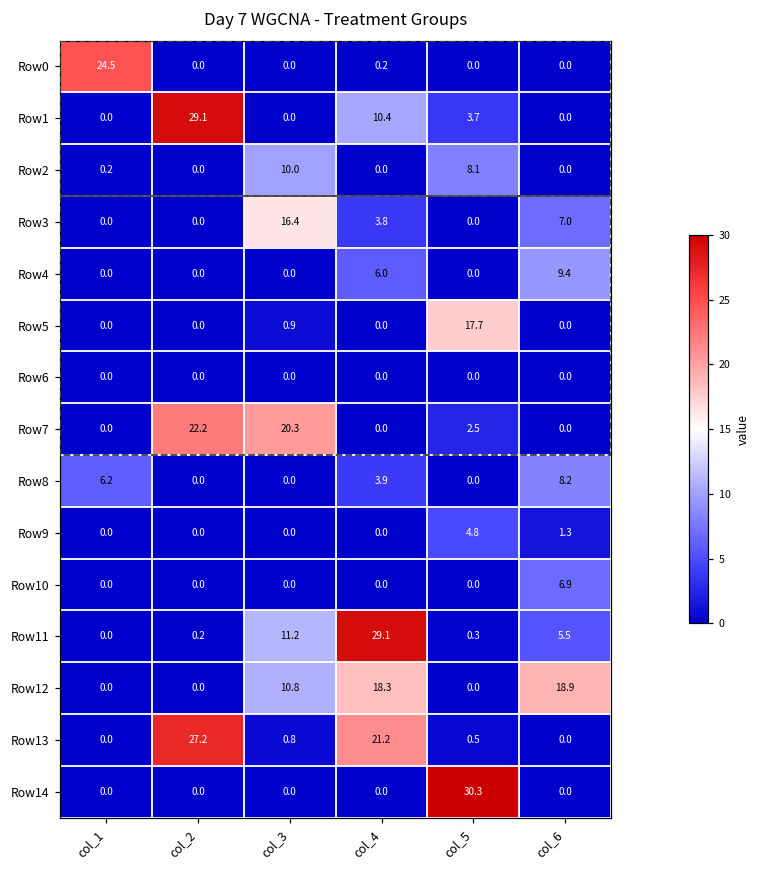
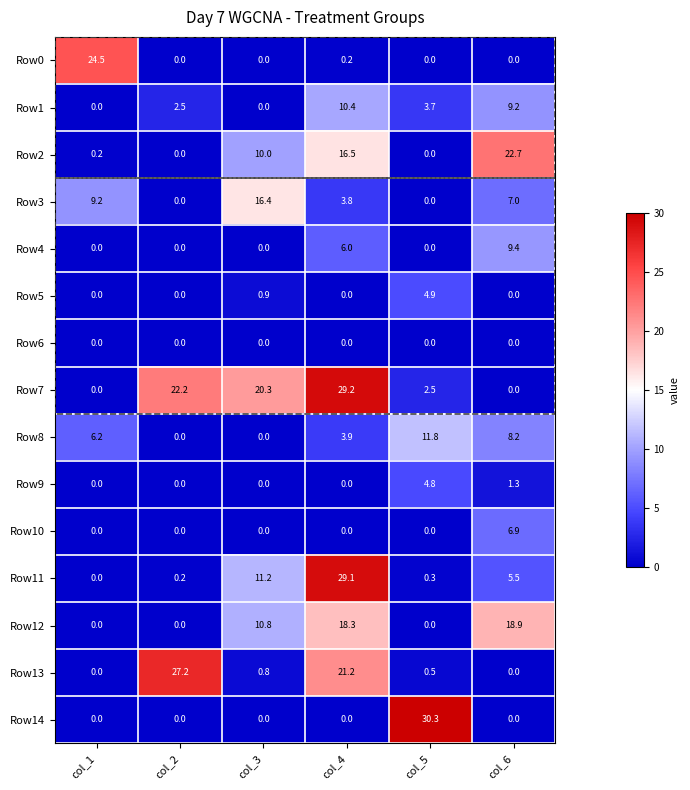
  {
    "Row0": {
      "col_1": 24.5,
      "col_2": 0.0,
      "col_3": 0.0,
      "col_4": 0.2,
      "col_5": 0.0,
      "col_6": 0.0
    },
    "Row1": {
      "col_1": 0.0,
-     "col_2": 29.1,
+     "col_2": 2.5,
      "col_3": 0.0,
      "col_4": 10.4,
      "col_5": 3.7,
-     "col_6": 0.0
+     "col_6": 9.2
    },
    "Row2": {
      "col_1": 0.2,
      "col_2": 0.0,
      "col_3": 10.0,
-     "col_4": 0.0,
-     "col_5": 8.1,
-     "col_6": 0.0
+     "col_4": 16.5,
+     "col_5": 0.0,
+     "col_6": 22.7
    },
    "Row3": {
-     "col_1": 0.0,
+     "col_1": 9.2,
      "col_2": 0.0,
      "col_3": 16.4,
      "col_4": 3.8,
      "col_5": 0.0,
      "col_6": 7.0
    },
    "Row4": {
      "col_1": 0.0,
      "col_2": 0.0,
      "col_3": 0.0,
      "col_4": 6.0,
      "col_5": 0.0,
      "col_6": 9.4
    },
    "Row5": {
      "col_1": 0.0,
      "col_2": 0.0,
      "col_3": 0.9,
      "col_4": 0.0,
-     "col_5": 17.7,
+     "col_5": 4.9,
      "col_6": 0.0
    },
    "Row6": {
      "col_1": 0.0,
      "col_2": 0.0,
      "col_3": 0.0,
      "col_4": 0.0,
      "col_5": 0.0,
      "col_6": 0.0
    },
    "Row7": {
      "col_1": 0.0,
      "col_2": 22.2,
      "col_3": 20.3,
-     "col_4": 0.0,
+     "col_4": 29.2,
      "col_5": 2.5,
      "col_6": 0.0
    },
    "Row8": {
      "col_1": 6.2,
      "col_2": 0.0,
      "col_3": 0.0,
      "col_4": 3.9,
-     "col_5": 0.0,
+     "col_5": 11.8,
      "col_6": 8.2
    },
    "Row9": {
      "col_1": 0.0,
      "col_2": 0.0,
      "col_3": 0.0,
      "col_4": 0.0,
      "col_5": 4.8,
      "col_6": 1.3
    },
    "Row10": {
      "col_1": 0.0,
      "col_2": 0.0,
      "col_3": 0.0,
      "col_4": 0.0,
      "col_5": 0.0,
      "col_6": 6.9
    },
    "Row11": {
      "col_1": 0.0,
      "col_2": 0.2,
      "col_3": 11.2,
      "col_4": 29.1,
      "col_5": 0.3,
      "col_6": 5.5
    },
    "Row12": {
      "col_1": 0.0,
      "col_2": 0.0,
      "col_3": 10.8,
      "col_4": 18.3,
      "col_5": 0.0,
      "col_6": 18.9
    },
    "Row13": {
      "col_1": 0.0,
      "col_2": 27.2,
      "col_3": 0.8,
      "col_4": 21.2,
      "col_5": 0.5,
      "col_6": 0.0
    },
    "Row14": {
      "col_1": 0.0,
      "col_2": 0.0,
      "col_3": 0.0,
      "col_4": 0.0,
      "col_5": 30.3,
      "col_6": 0.0
    }
  }
